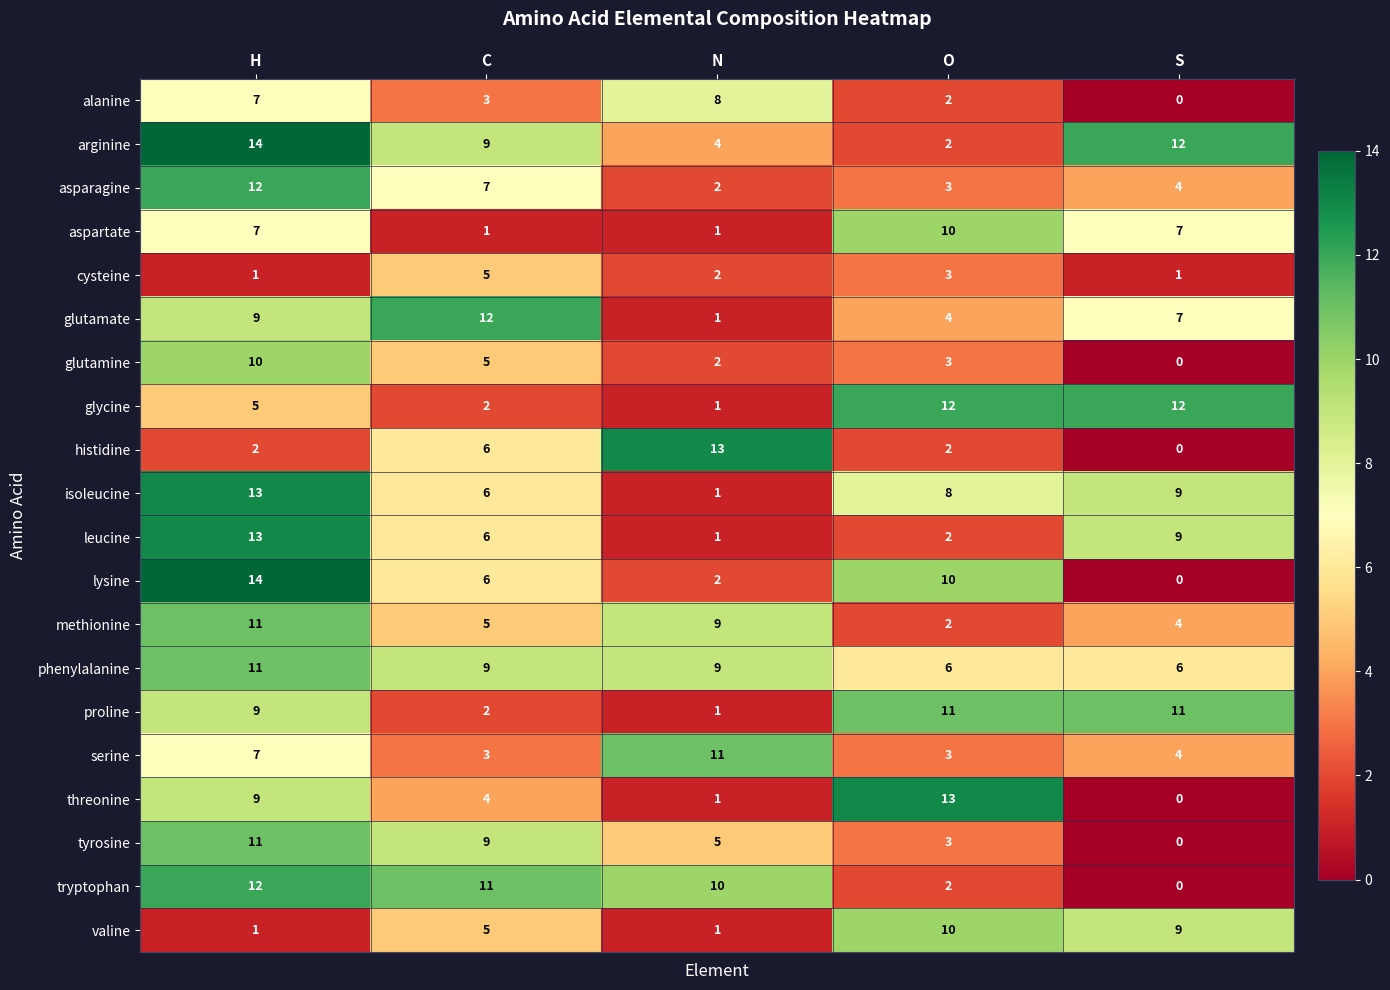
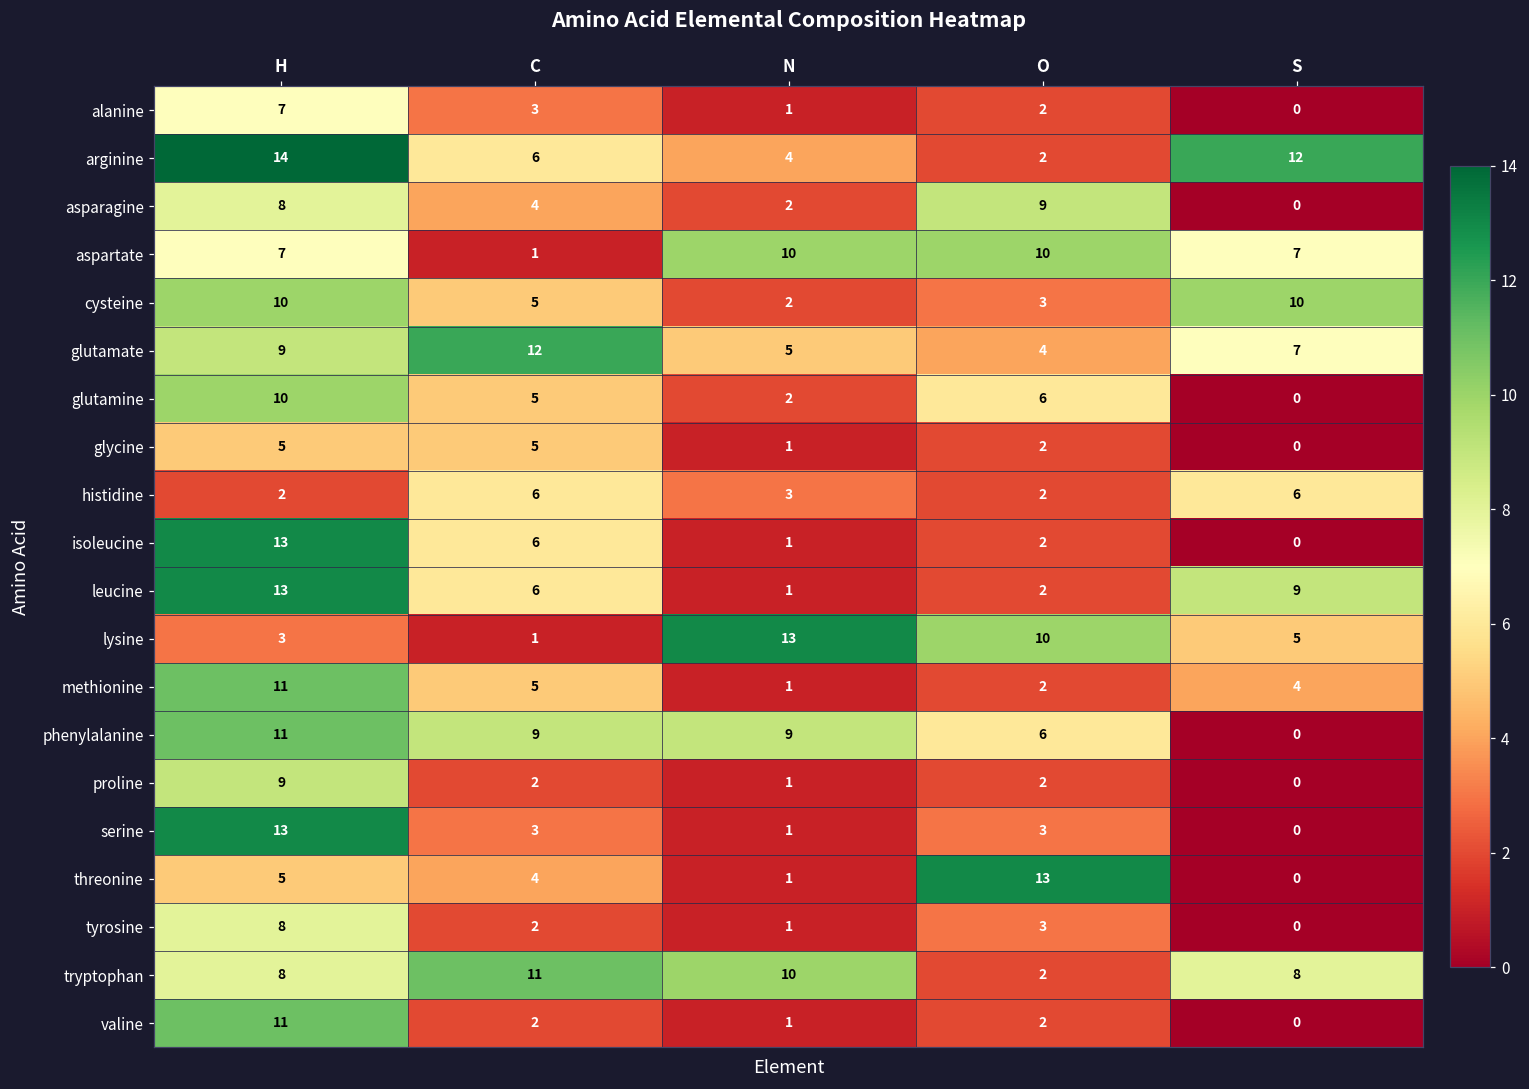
  {
    "alanine": {
      "H": 7,
      "C": 3,
-     "N": 8,
+     "N": 1,
      "O": 2,
      "S": 0
    },
    "arginine": {
      "H": 14,
-     "C": 9,
+     "C": 6,
      "N": 4,
      "O": 2,
      "S": 12
    },
    "asparagine": {
-     "H": 12,
-     "C": 7,
+     "H": 8,
+     "C": 4,
      "N": 2,
-     "O": 3,
-     "S": 4
+     "O": 9,
+     "S": 0
    },
    "aspartate": {
      "H": 7,
      "C": 1,
-     "N": 1,
+     "N": 10,
      "O": 10,
      "S": 7
    },
    "cysteine": {
-     "H": 1,
+     "H": 10,
      "C": 5,
      "N": 2,
      "O": 3,
-     "S": 1
+     "S": 10
    },
    "glutamate": {
      "H": 9,
      "C": 12,
-     "N": 1,
+     "N": 5,
      "O": 4,
      "S": 7
    },
    "glutamine": {
      "H": 10,
      "C": 5,
      "N": 2,
-     "O": 3,
+     "O": 6,
      "S": 0
    },
    "glycine": {
      "H": 5,
-     "C": 2,
+     "C": 5,
      "N": 1,
-     "O": 12,
-     "S": 12
+     "O": 2,
+     "S": 0
    },
    "histidine": {
      "H": 2,
      "C": 6,
-     "N": 13,
+     "N": 3,
      "O": 2,
-     "S": 0
+     "S": 6
    },
    "isoleucine": {
      "H": 13,
      "C": 6,
      "N": 1,
-     "O": 8,
-     "S": 9
+     "O": 2,
+     "S": 0
    },
    "leucine": {
      "H": 13,
      "C": 6,
      "N": 1,
      "O": 2,
      "S": 9
    },
    "lysine": {
-     "H": 14,
-     "C": 6,
-     "N": 2,
+     "H": 3,
+     "C": 1,
+     "N": 13,
      "O": 10,
-     "S": 0
+     "S": 5
    },
    "methionine": {
      "H": 11,
      "C": 5,
-     "N": 9,
+     "N": 1,
      "O": 2,
      "S": 4
    },
    "phenylalanine": {
      "H": 11,
      "C": 9,
      "N": 9,
      "O": 6,
-     "S": 6
+     "S": 0
    },
    "proline": {
      "H": 9,
      "C": 2,
      "N": 1,
-     "O": 11,
-     "S": 11
+     "O": 2,
+     "S": 0
    },
    "serine": {
-     "H": 7,
+     "H": 13,
      "C": 3,
-     "N": 11,
+     "N": 1,
      "O": 3,
-     "S": 4
+     "S": 0
    },
    "threonine": {
-     "H": 9,
+     "H": 5,
      "C": 4,
      "N": 1,
      "O": 13,
      "S": 0
    },
    "tyrosine": {
-     "H": 11,
-     "C": 9,
-     "N": 5,
+     "H": 8,
+     "C": 2,
+     "N": 1,
      "O": 3,
      "S": 0
    },
    "tryptophan": {
-     "H": 12,
+     "H": 8,
      "C": 11,
      "N": 10,
      "O": 2,
-     "S": 0
+     "S": 8
    },
    "valine": {
-     "H": 1,
-     "C": 5,
+     "H": 11,
+     "C": 2,
      "N": 1,
-     "O": 10,
-     "S": 9
+     "O": 2,
+     "S": 0
    }
  }
